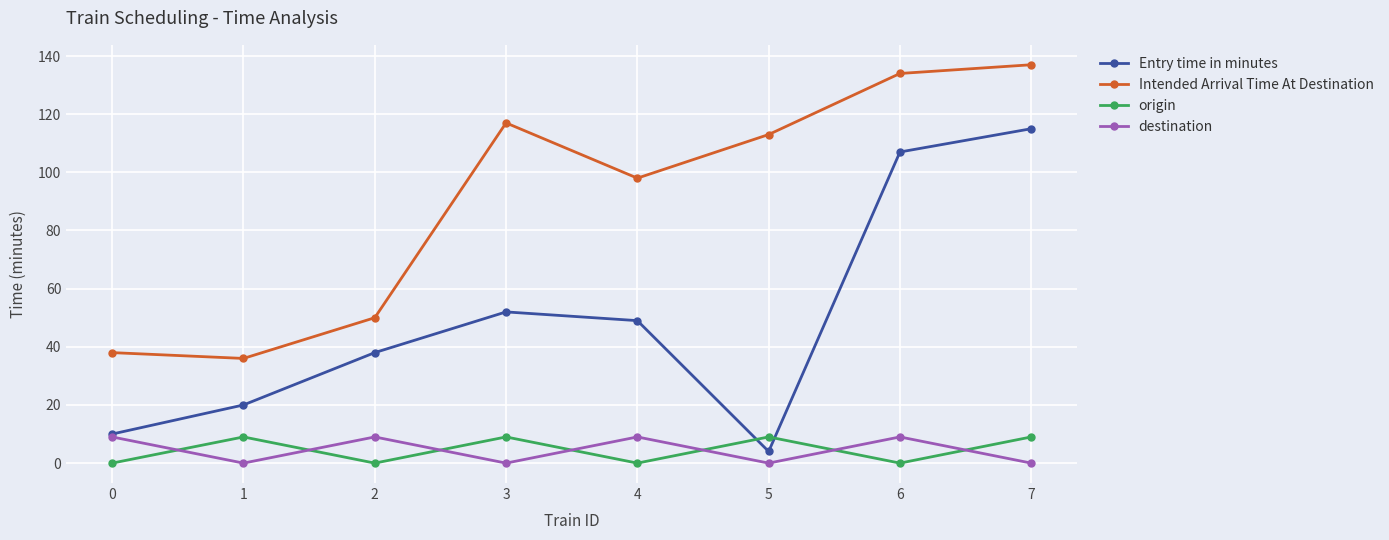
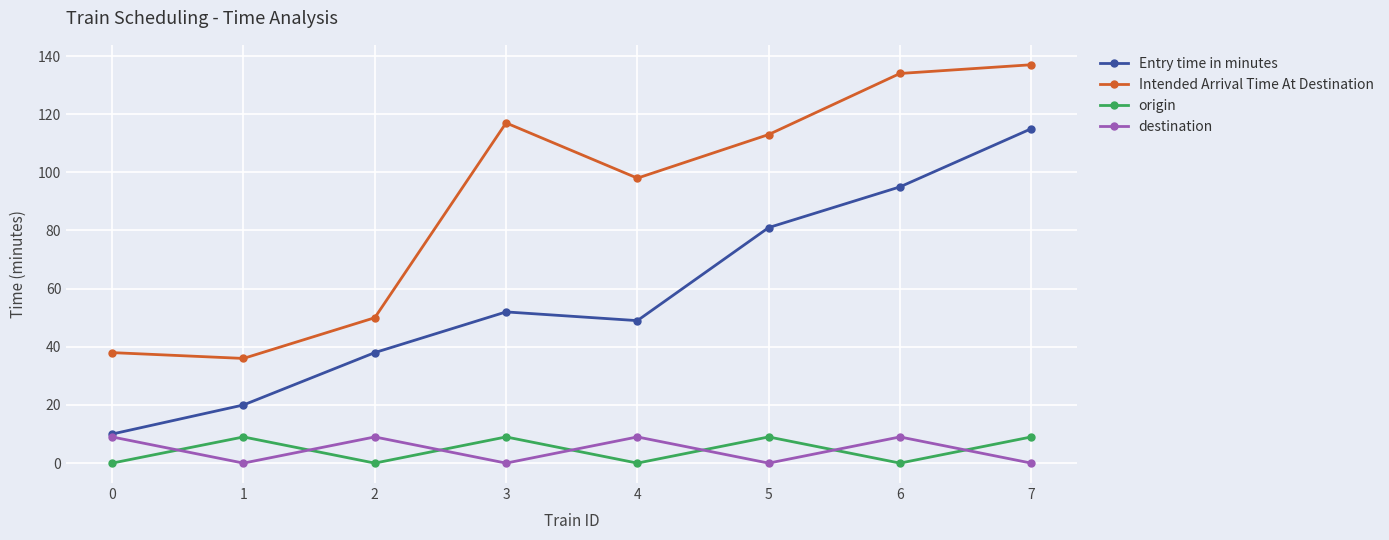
  {
    "Entry time in minutes": {
      "0": 10,
      "1": 20,
      "2": 38,
      "3": 52,
      "4": 49,
-     "5": 4,
-     "6": 107,
+     "5": 81,
+     "6": 95,
      "7": 115
    },
    "Intended Arrival Time At Destination": {
      "0": 38,
      "1": 36,
      "2": 50,
      "3": 117,
      "4": 98,
      "5": 113,
      "6": 134,
      "7": 137
    },
    "origin": {
      "0": 0,
      "1": 9,
      "2": 0,
      "3": 9,
      "4": 0,
      "5": 9,
      "6": 0,
      "7": 9
    },
    "destination": {
      "0": 9,
      "1": 0,
      "2": 9,
      "3": 0,
      "4": 9,
      "5": 0,
      "6": 9,
      "7": 0
    }
  }
